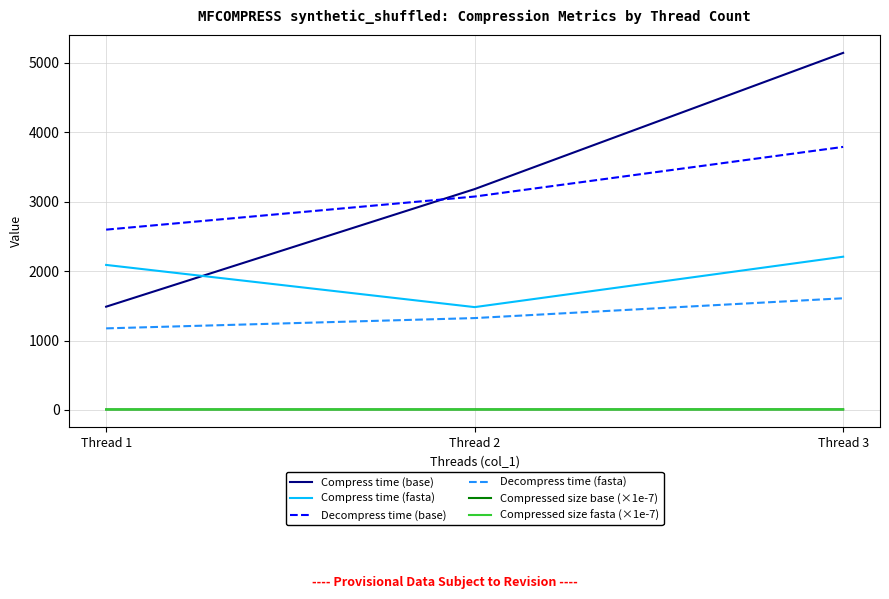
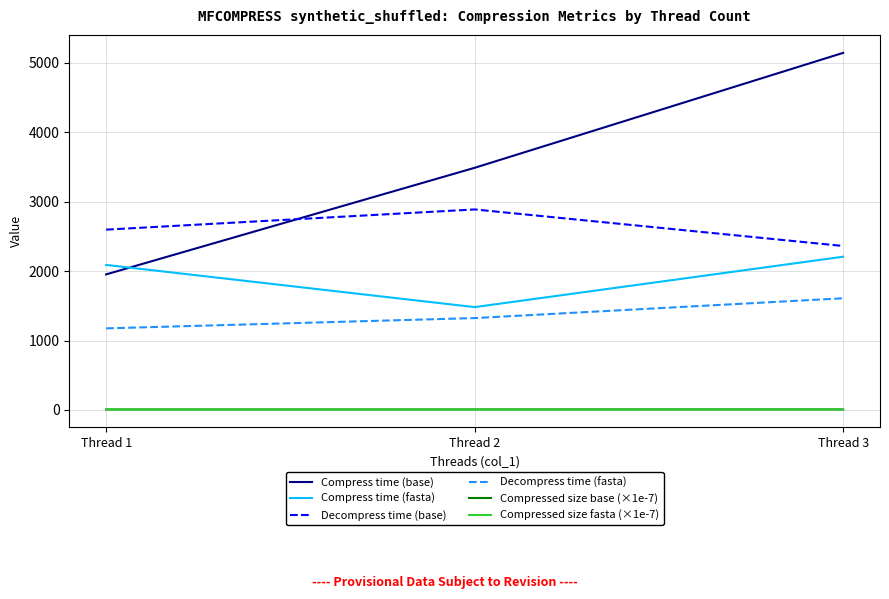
  {
    "Compress time (base)": {
-     "Thread 1": 1500,
-     "Thread 2": 3200,
+     "Thread 1": 2000,
+     "Thread 2": 3500,
      "Thread 3": 5100
    },
    "Decompress time (base)": {
      "Thread 1": 2600,
-     "Thread 2": 3100,
-     "Thread 3": 3800
+     "Thread 2": 2900,
+     "Thread 3": 2400
    }
  }
